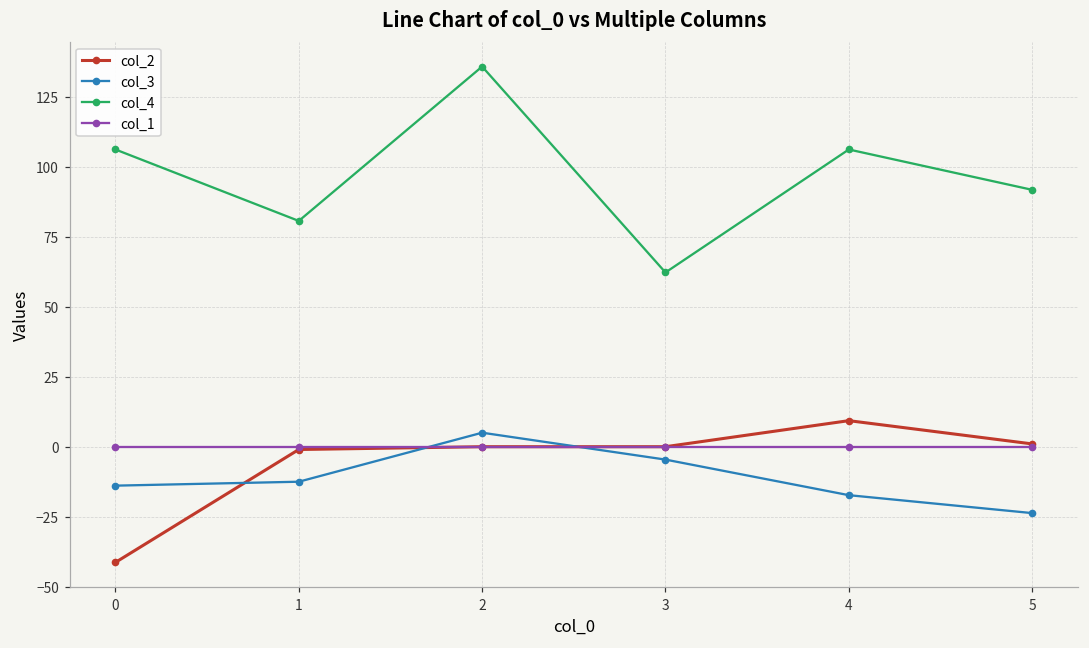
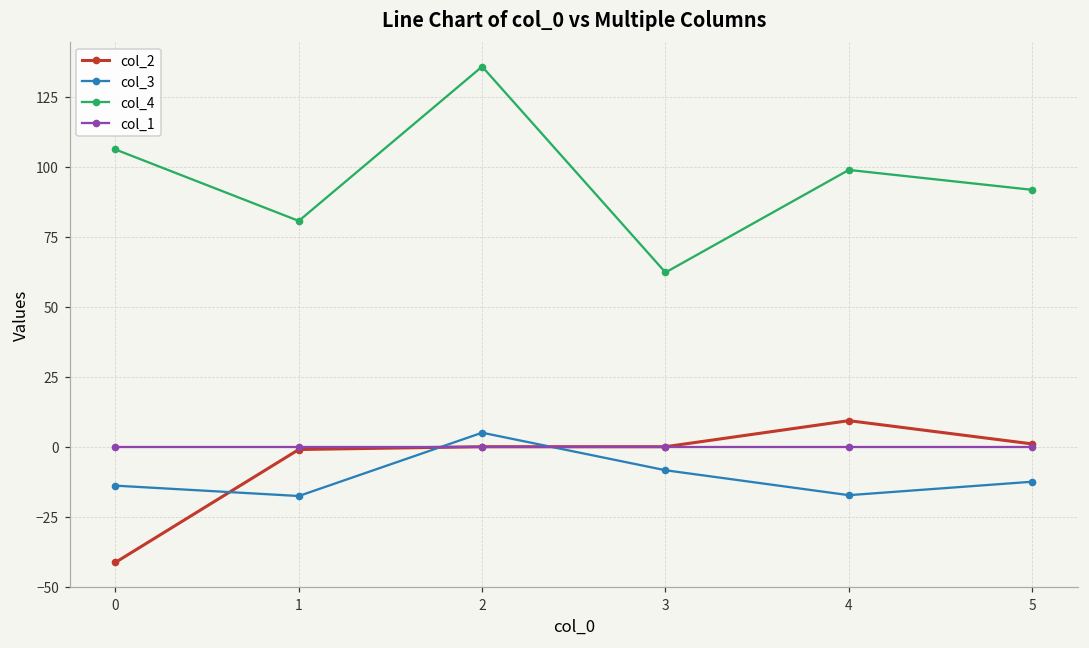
  {
    "col_2": {
      "0": -41,
      "1": -1,
      "4": 9
    },
    "col_3": {
      "0": -14,
-     "1": -13,
+     "1": -18,
      "2": 5,
-     "3": -5,
+     "3": -8,
      "4": -17,
-     "5": -24
+     "5": -13
    },
    "col_4": {
      "0": 106,
      "1": 81,
      "2": 136,
      "3": 62,
-     "4": 106,
+     "4": 99,
      "5": 92
    },
    "col_1": {
      "0": 0,
      "1": 0,
      "4": 0
    }
  }
